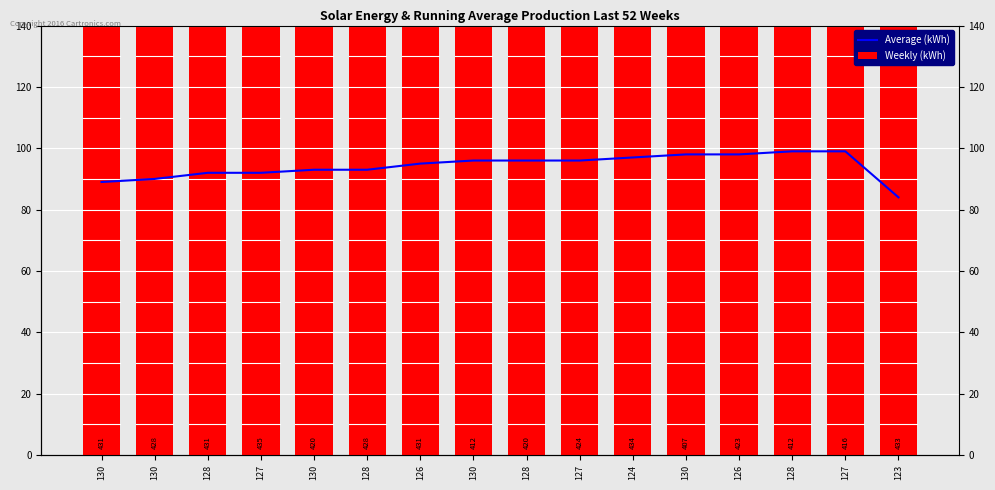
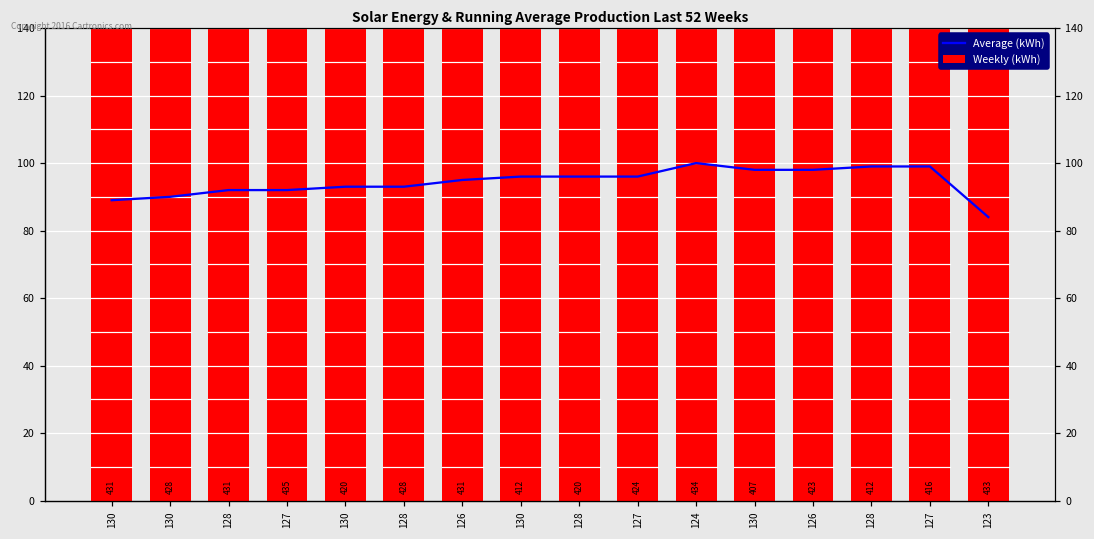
  {
    "Average (kWh)": {
-     "124": 97,
+     "124": 100,
      "123": 84
    }
  }
